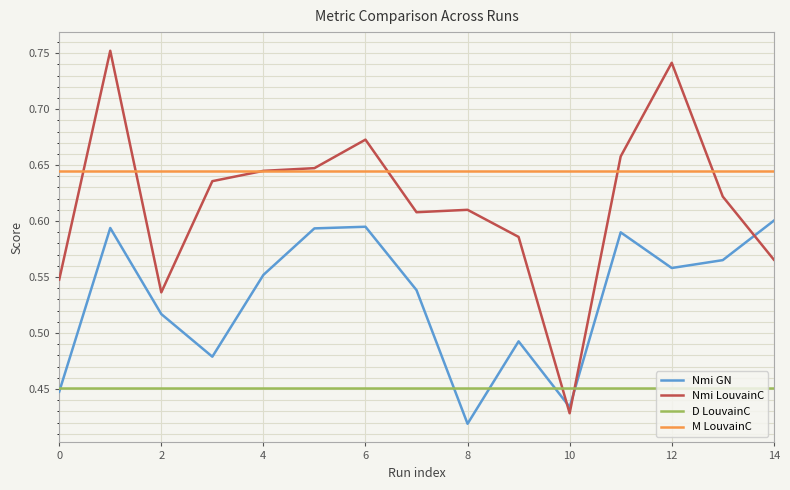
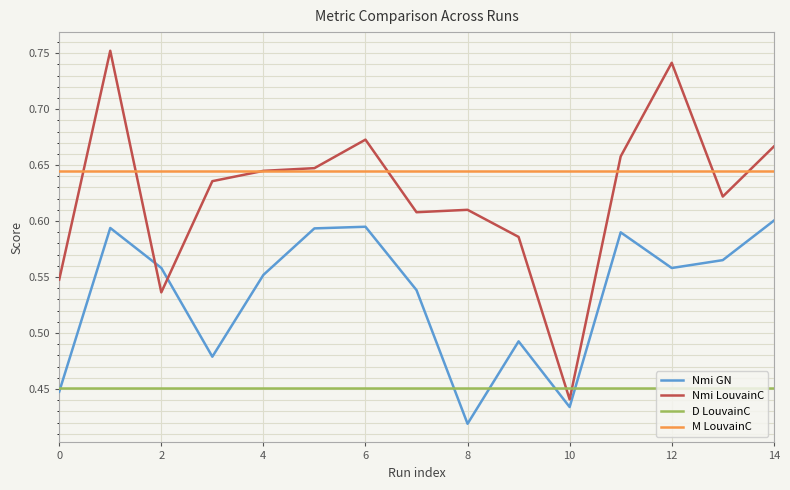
  {
    "Nmi GN": {
      "0": 0.448,
-     "2": 0.517,
+     "2": 0.558,
      "4": 0.552,
      "6": 0.595,
      "8": 0.419,
      "10": 0.434,
      "12": 0.558,
      "14": 0.600
    },
    "Nmi LouvainC": {
      "0": 0.548,
      "2": 0.536,
      "6": 0.673,
      "8": 0.610,
-     "10": 0.428,
+     "10": 0.441,
      "12": 0.741,
-     "14": 0.566
+     "14": 0.667
    },
    "D LouvainC": {
      "0": 0.451,
      "2": 0.451,
      "4": 0.451,
      "6": 0.451,
      "8": 0.451,
      "10": 0.451,
      "14": 0.451
    },
    "M LouvainC": {
      "0": 0.644,
      "2": 0.644,
      "6": 0.644,
      "8": 0.644,
      "10": 0.644,
      "12": 0.644,
      "14": 0.644
    }
  }
